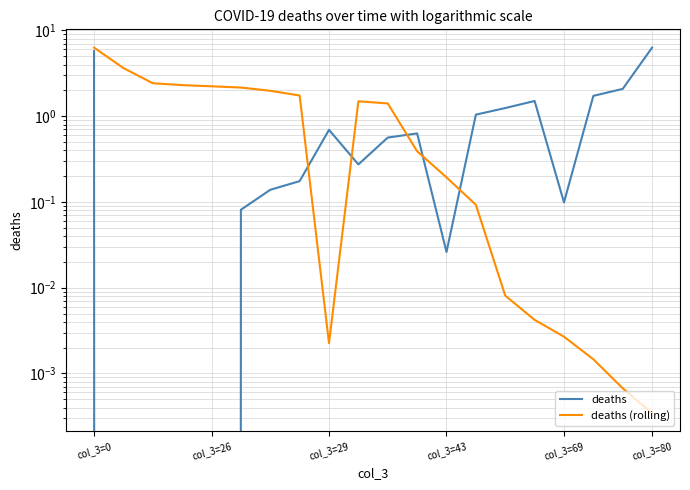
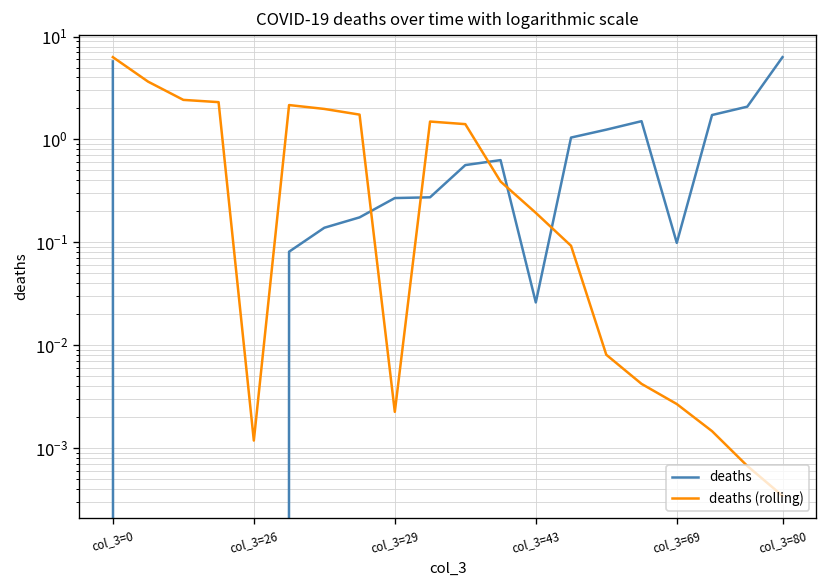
  {
    "deaths": {
      "col_3=0": 6,
-     "col_3=29": 0.7,
+     "col_3=29": 0.27,
      "col_3=43": 0.026,
      "col_3=69": 0.10,
      "col_3=80": 6
    },
    "deaths (rolling)": {
      "col_3=0": 6,
-     "col_3=26": 2.2,
+     "col_3=26": 0.0012,
      "col_3=29": 0.0023,
      "col_3=43": 0.19,
      "col_3=69": 0.0027
    }
  }
